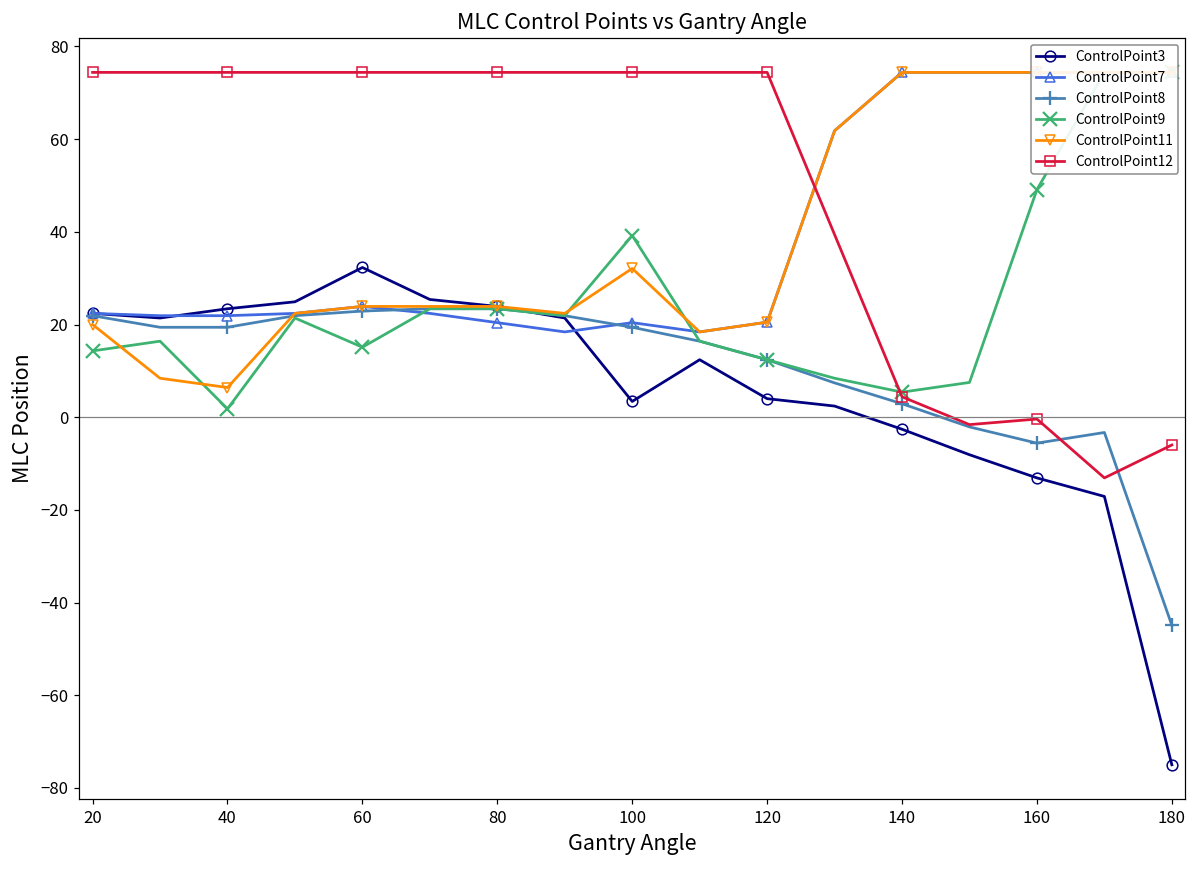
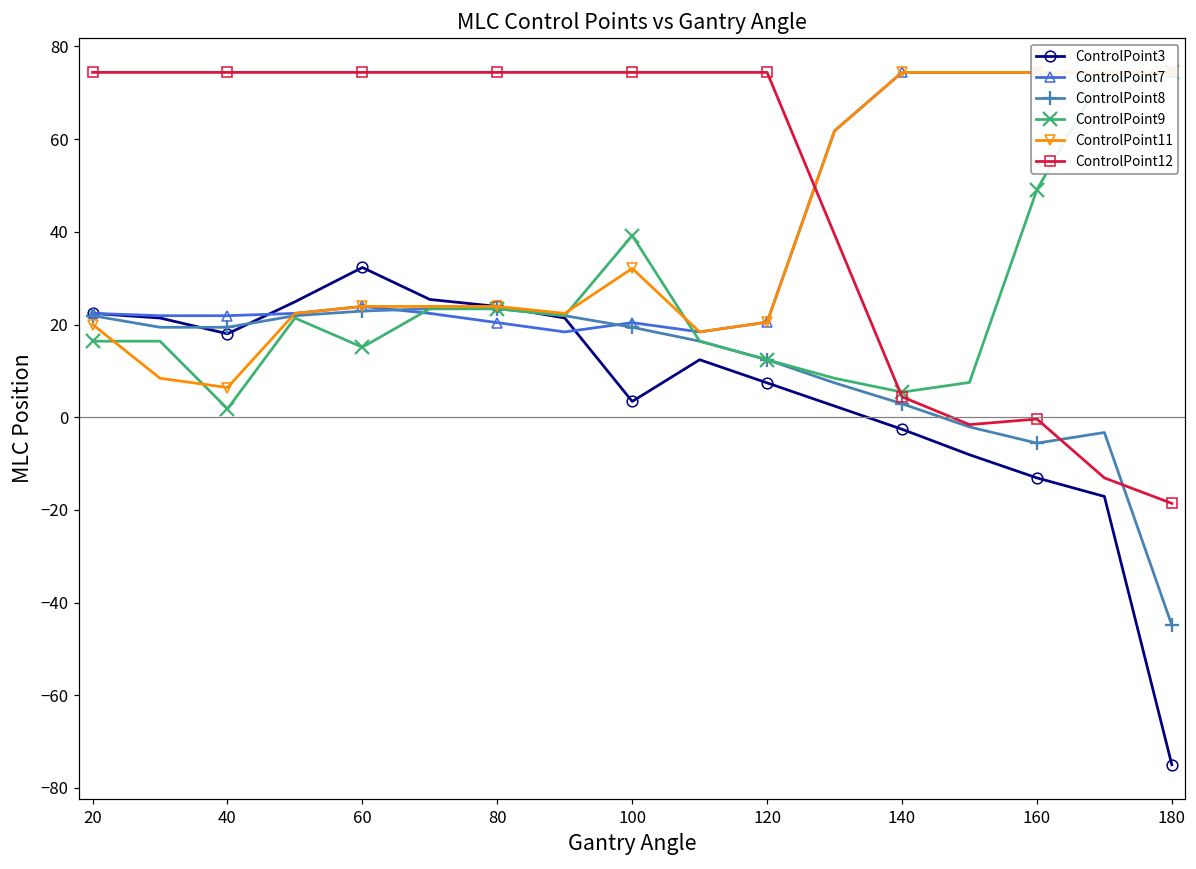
  {
    "ControlPoint3": {
-     "40": 23,
+     "40": 18,
      "60": 32,
      "100": 3,
-     "120": 4,
+     "120": 7,
      "140": -3,
      "160": -13,
      "180": -75
    },
    "ControlPoint9": {
-     "20": 14,
+     "20": 16,
      "40": 2,
      "60": 15,
      "100": 39,
      "140": 5,
      "160": 49
    },
    "ControlPoint11": {
      "20": 20,
      "40": 6,
      "100": 32
    },
    "ControlPoint12": {
      "20": 74,
      "40": 74,
      "60": 74,
      "80": 74,
      "100": 74,
      "120": 74,
      "140": 4,
      "160": 0,
-     "180": -6
+     "180": -19
    }
  }
